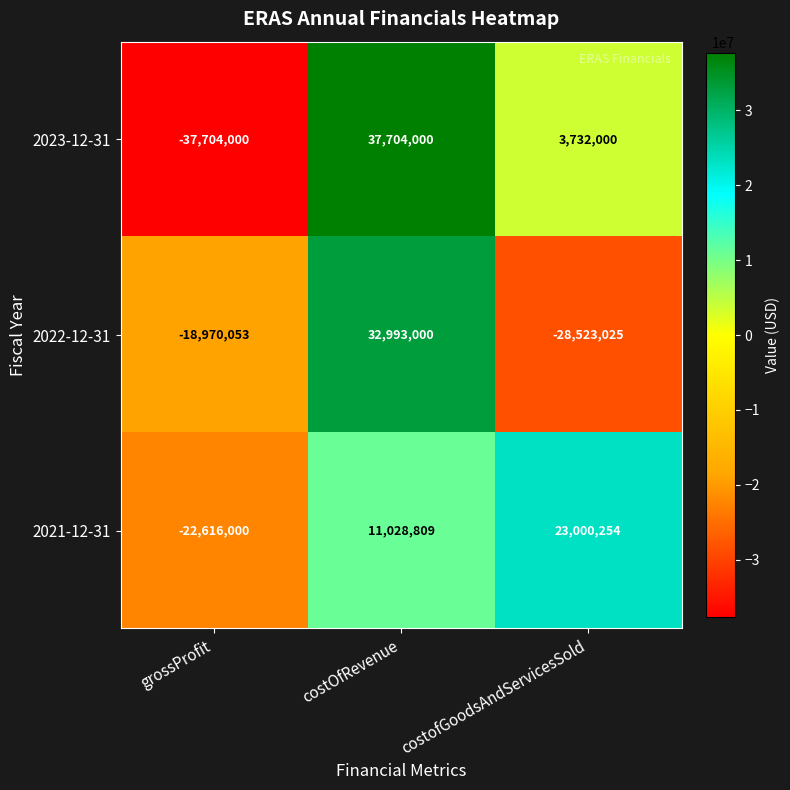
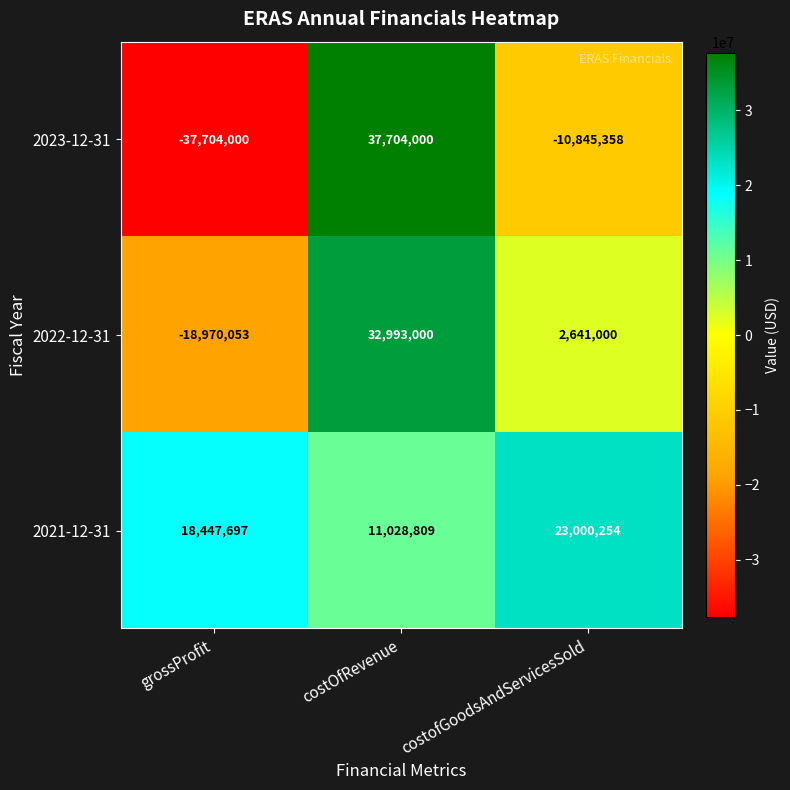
  {
    "2023-12-31": {
      "grossProfit": "-37,704,000",
      "costOfRevenue": "37,704,000",
-     "costofGoodsAndServicesSold": "3,732,000"
+     "costofGoodsAndServicesSold": "-10,845,358"
    },
    "2022-12-31": {
      "grossProfit": "-18,970,053",
      "costOfRevenue": "32,993,000",
-     "costofGoodsAndServicesSold": "-28,523,025"
+     "costofGoodsAndServicesSold": "2,641,000"
    },
    "2021-12-31": {
-     "grossProfit": "-22,616,000",
+     "grossProfit": "18,447,697",
      "costOfRevenue": "11,028,809",
      "costofGoodsAndServicesSold": "23,000,254"
    }
  }
